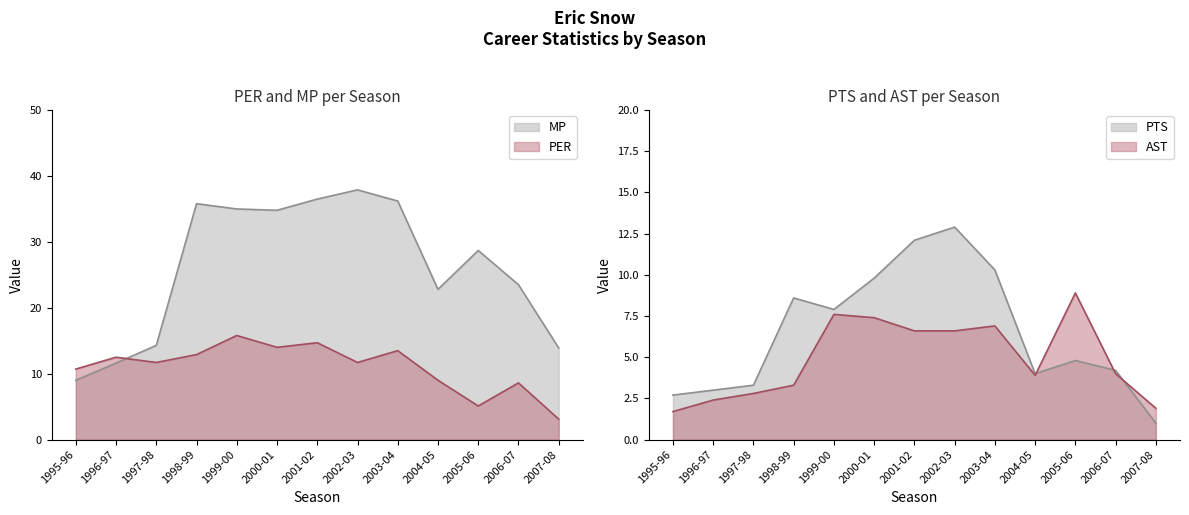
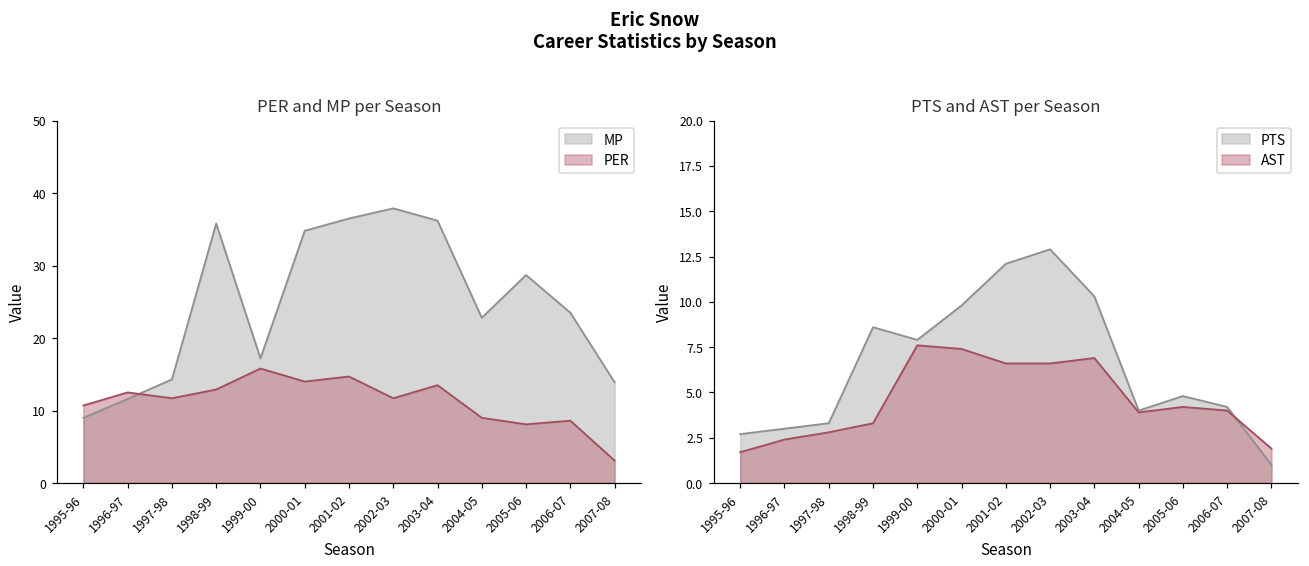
  {
    "PER and MP per Season": {
      "MP": {
        "1995-96": 9,
        "1996-97": 12,
        "1997-98": 14,
        "1998-99": 36,
-       "1999-00": 35,
+       "1999-00": 17,
        "2000-01": 35,
        "2001-02": 37,
        "2002-03": 38,
        "2003-04": 36,
        "2004-05": 23,
        "2005-06": 29,
        "2006-07": 24,
        "2007-08": 14
      },
      "PER": {
        "1995-96": 11,
        "1996-97": 13,
        "1997-98": 12,
        "1998-99": 13,
        "1999-00": 16,
        "2000-01": 14,
        "2001-02": 15,
        "2002-03": 12,
        "2003-04": 14,
        "2004-05": 9,
-       "2005-06": 5,
+       "2005-06": 8,
        "2006-07": 9,
        "2007-08": 3
      }
    },
    "PTS and AST per Season": {
      "PTS": {
        "1995-96": 2.7,
        "1996-97": 3.0,
        "1997-98": 3.3,
        "1998-99": 8.6,
        "1999-00": 7.9,
        "2000-01": 9.8,
        "2001-02": 12.1,
        "2002-03": 12.9,
        "2003-04": 10.3,
        "2005-06": 4.8,
        "2006-07": 4.2,
        "2007-08": 1.0
      },
      "AST": {
        "1995-96": 1.7,
        "1996-97": 2.4,
        "1997-98": 2.8,
        "1998-99": 3.3,
        "1999-00": 7.6,
        "2000-01": 7.4,
        "2001-02": 6.6,
        "2002-03": 6.6,
        "2003-04": 6.9,
-       "2005-06": 8.9,
+       "2005-06": 4.2,
        "2006-07": 4.0,
        "2007-08": 1.9
      }
    }
  }
